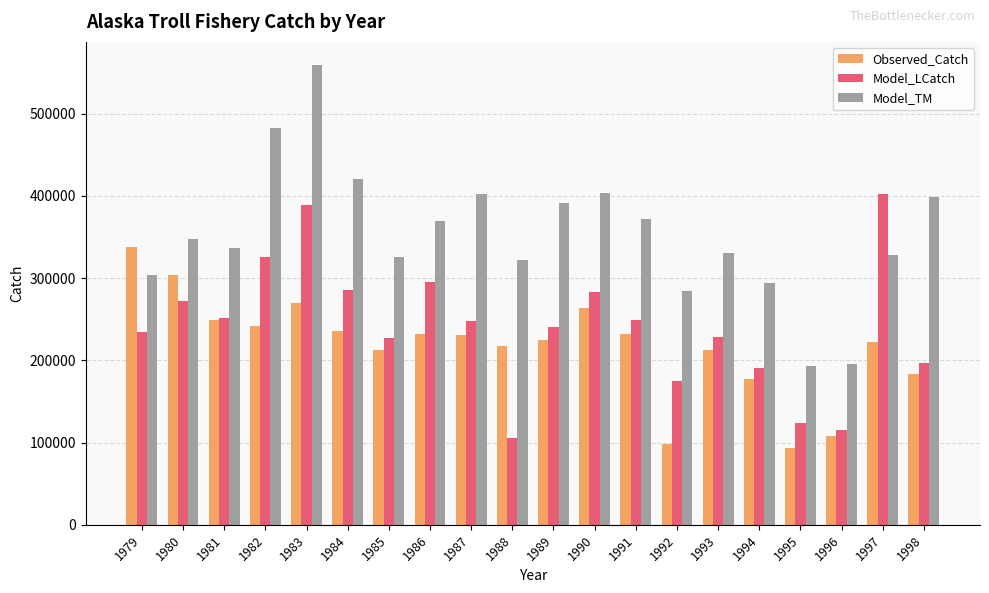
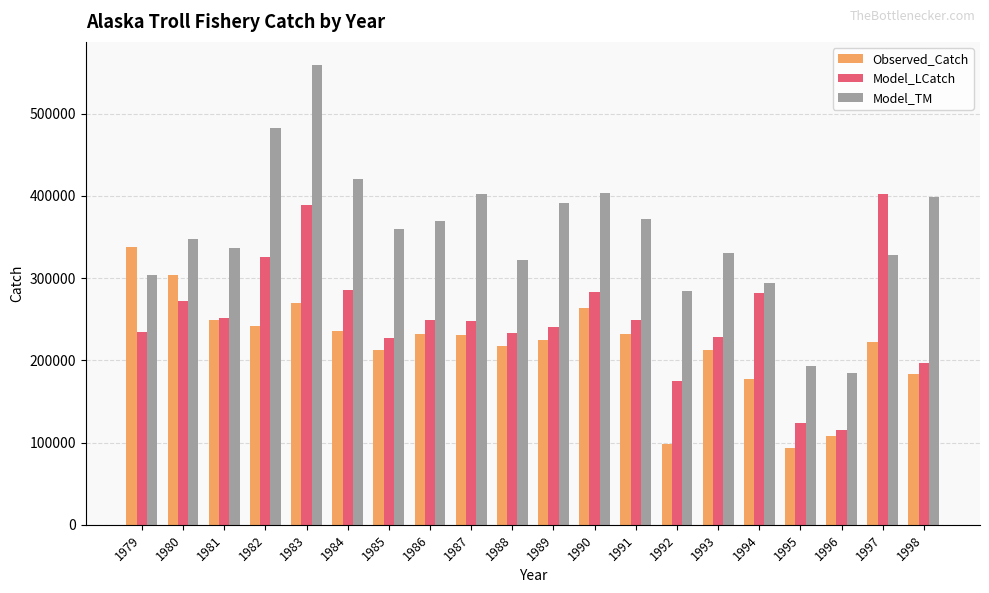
  {
    "Observed_Catch": {
      "1979": 340000,
      "1980": 300000,
      "1981": 250000,
      "1982": 240000,
      "1983": 270000,
      "1984": 240000,
      "1985": 210000,
      "1986": 230000,
      "1987": 230000,
      "1988": 220000,
      "1989": 220000,
      "1990": 260000,
      "1991": 230000,
      "1992": 100000,
      "1993": 210000,
      "1994": 180000,
      "1995": 90000,
      "1996": 110000,
      "1997": 220000,
      "1998": 180000
    },
    "Model_LCatch": {
      "1979": 230000,
      "1980": 270000,
      "1981": 250000,
      "1982": 330000,
      "1983": 390000,
      "1984": 290000,
      "1985": 230000,
-     "1986": 290000,
+     "1986": 250000,
      "1987": 250000,
-     "1988": 110000,
+     "1988": 230000,
      "1989": 240000,
      "1990": 280000,
      "1991": 250000,
      "1992": 170000,
      "1993": 230000,
-     "1994": 190000,
+     "1994": 280000,
      "1995": 120000,
      "1996": 120000,
      "1997": 400000,
      "1998": 200000
    },
    "Model_TM": {
      "1979": 300000,
      "1980": 350000,
      "1981": 340000,
      "1982": 480000,
      "1983": 560000,
      "1984": 420000,
-     "1985": 330000,
+     "1985": 360000,
      "1986": 370000,
      "1987": 400000,
      "1988": 320000,
      "1989": 390000,
      "1990": 400000,
      "1991": 370000,
      "1992": 280000,
      "1993": 330000,
      "1994": 290000,
      "1995": 190000,
-     "1996": 200000,
+     "1996": 180000,
      "1997": 330000,
      "1998": 400000
    }
  }
